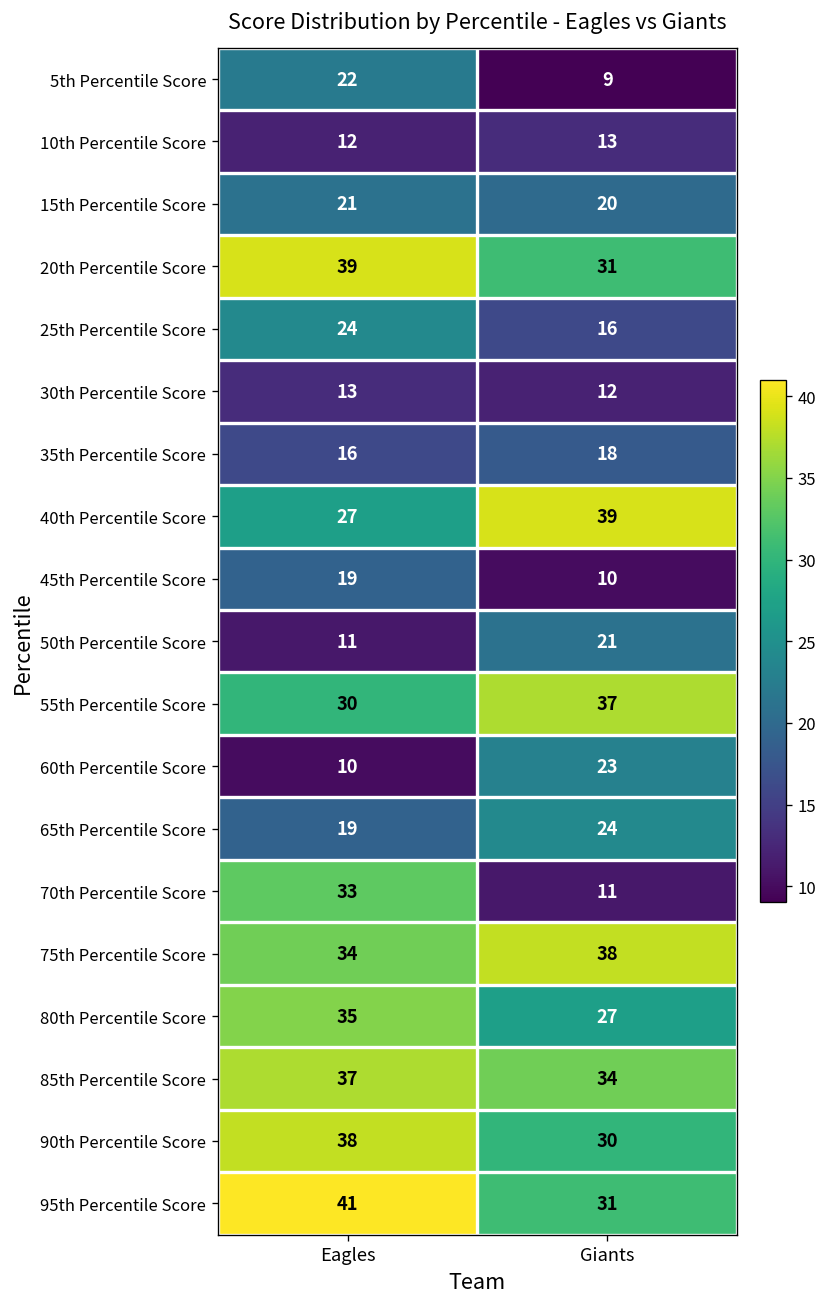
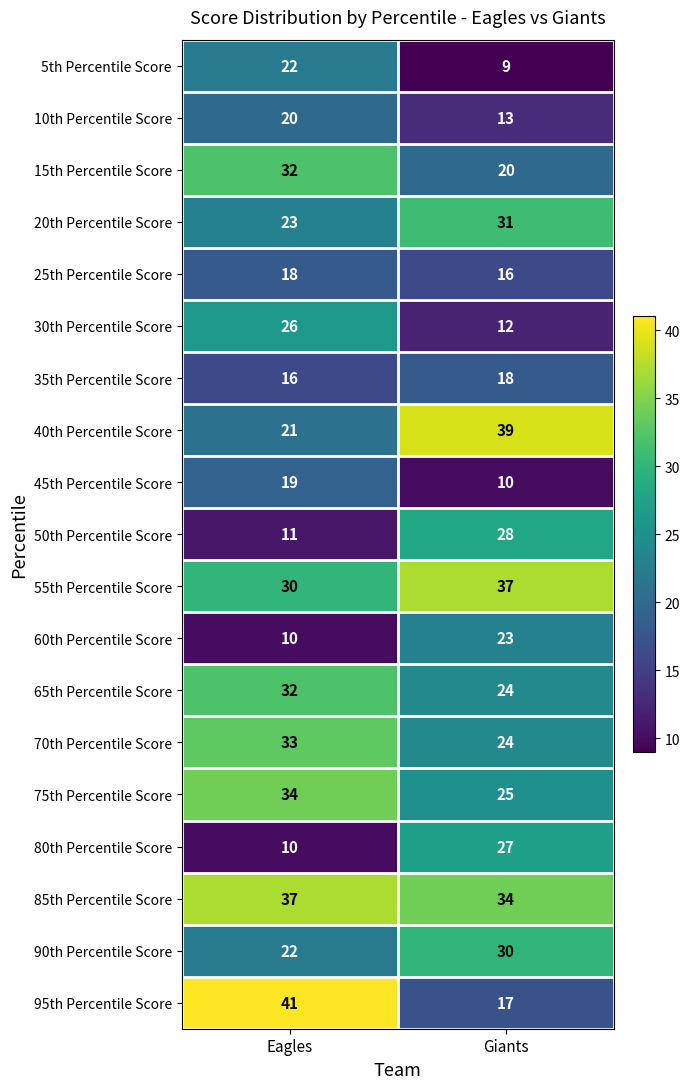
  {
    "5th Percentile Score": {
      "Eagles": 22,
      "Giants": 9
    },
    "10th Percentile Score": {
-     "Eagles": 12,
+     "Eagles": 20,
      "Giants": 13
    },
    "15th Percentile Score": {
-     "Eagles": 21,
+     "Eagles": 32,
      "Giants": 20
    },
    "20th Percentile Score": {
-     "Eagles": 39,
+     "Eagles": 23,
      "Giants": 31
    },
    "25th Percentile Score": {
-     "Eagles": 24,
+     "Eagles": 18,
      "Giants": 16
    },
    "30th Percentile Score": {
-     "Eagles": 13,
+     "Eagles": 26,
      "Giants": 12
    },
    "35th Percentile Score": {
      "Eagles": 16,
      "Giants": 18
    },
    "40th Percentile Score": {
-     "Eagles": 27,
+     "Eagles": 21,
      "Giants": 39
    },
    "45th Percentile Score": {
      "Eagles": 19,
      "Giants": 10
    },
    "50th Percentile Score": {
      "Eagles": 11,
-     "Giants": 21
+     "Giants": 28
    },
    "55th Percentile Score": {
      "Eagles": 30,
      "Giants": 37
    },
    "60th Percentile Score": {
      "Eagles": 10,
      "Giants": 23
    },
    "65th Percentile Score": {
-     "Eagles": 19,
+     "Eagles": 32,
      "Giants": 24
    },
    "70th Percentile Score": {
      "Eagles": 33,
-     "Giants": 11
+     "Giants": 24
    },
    "75th Percentile Score": {
      "Eagles": 34,
-     "Giants": 38
+     "Giants": 25
    },
    "80th Percentile Score": {
-     "Eagles": 35,
+     "Eagles": 10,
      "Giants": 27
    },
    "85th Percentile Score": {
      "Eagles": 37,
      "Giants": 34
    },
    "90th Percentile Score": {
-     "Eagles": 38,
+     "Eagles": 22,
      "Giants": 30
    },
    "95th Percentile Score": {
      "Eagles": 41,
-     "Giants": 31
+     "Giants": 17
    }
  }
